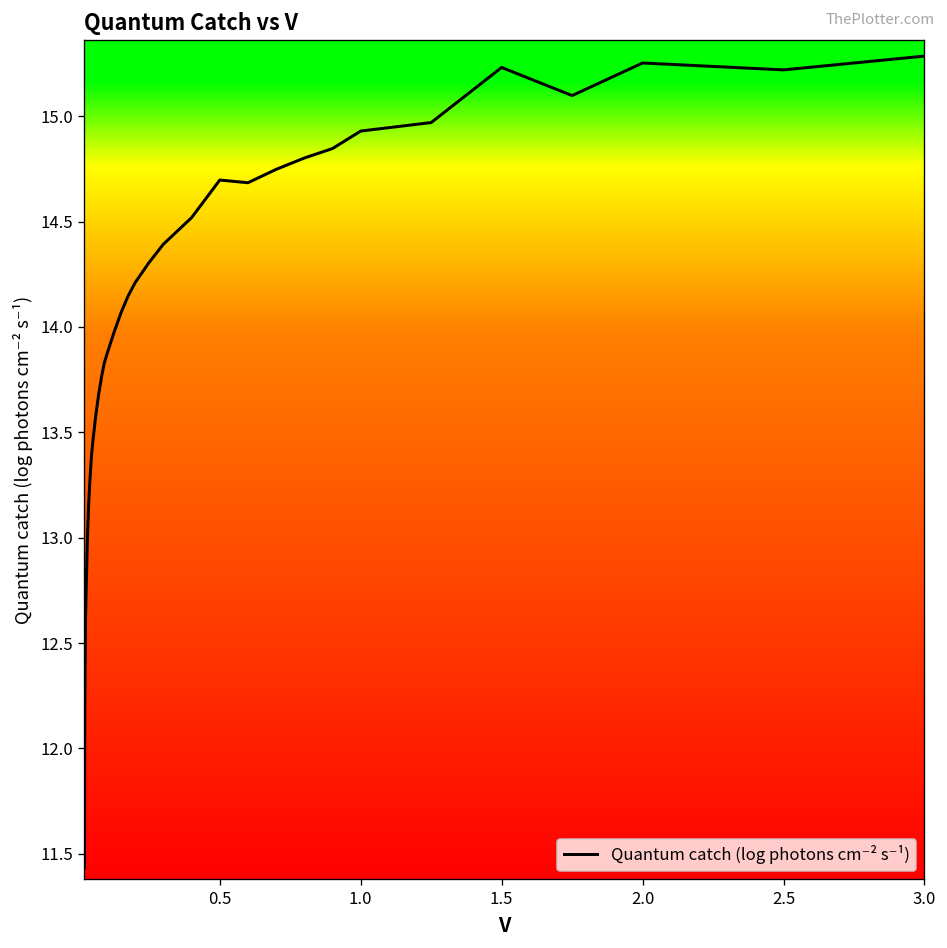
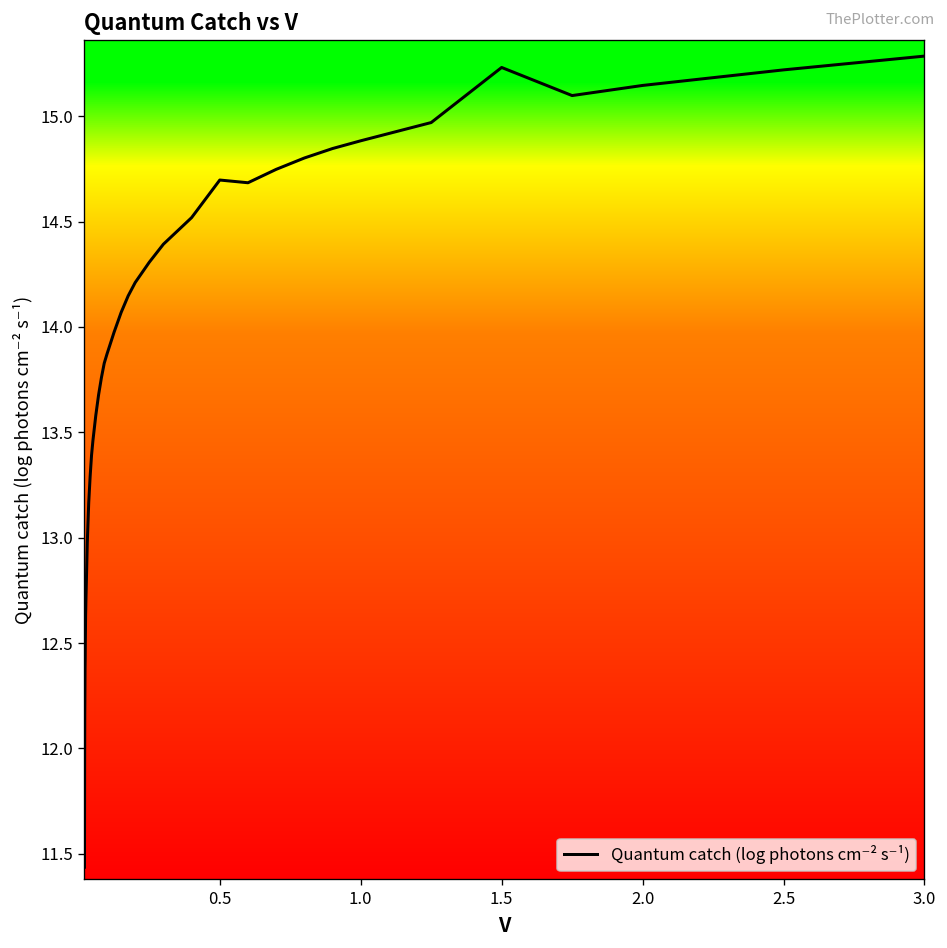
  {
    "0.5": 14.70,
-   "1.0": 14.93,
+   "1.0": 14.88,
    "1.5": 15.23,
-   "2.0": 15.25,
+   "2.0": 15.15,
    "2.5": 15.22,
    "3.0": 15.29
  }
